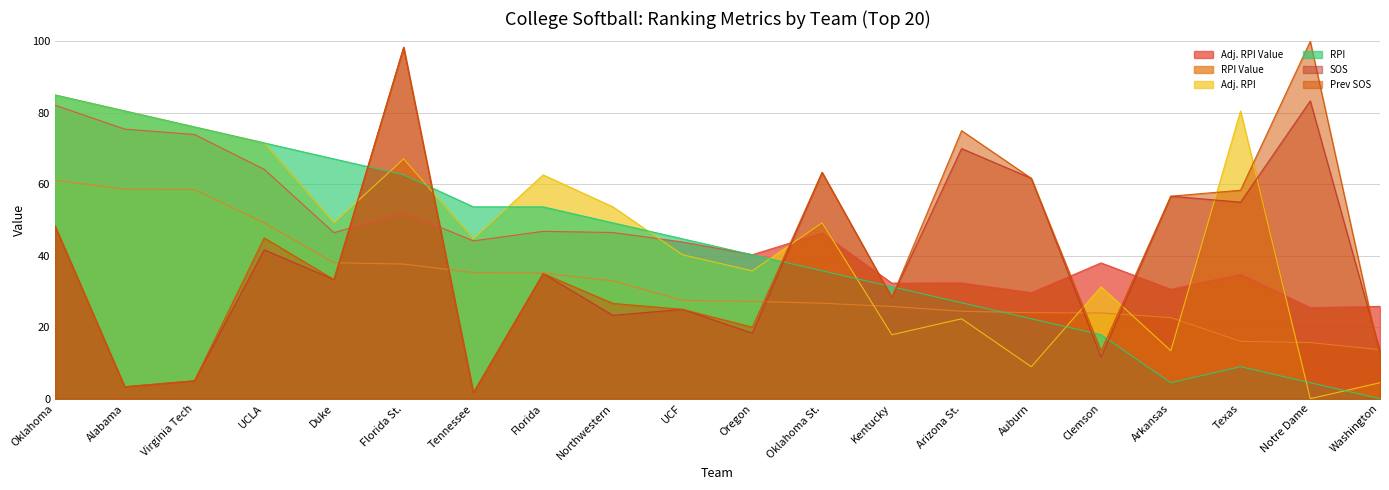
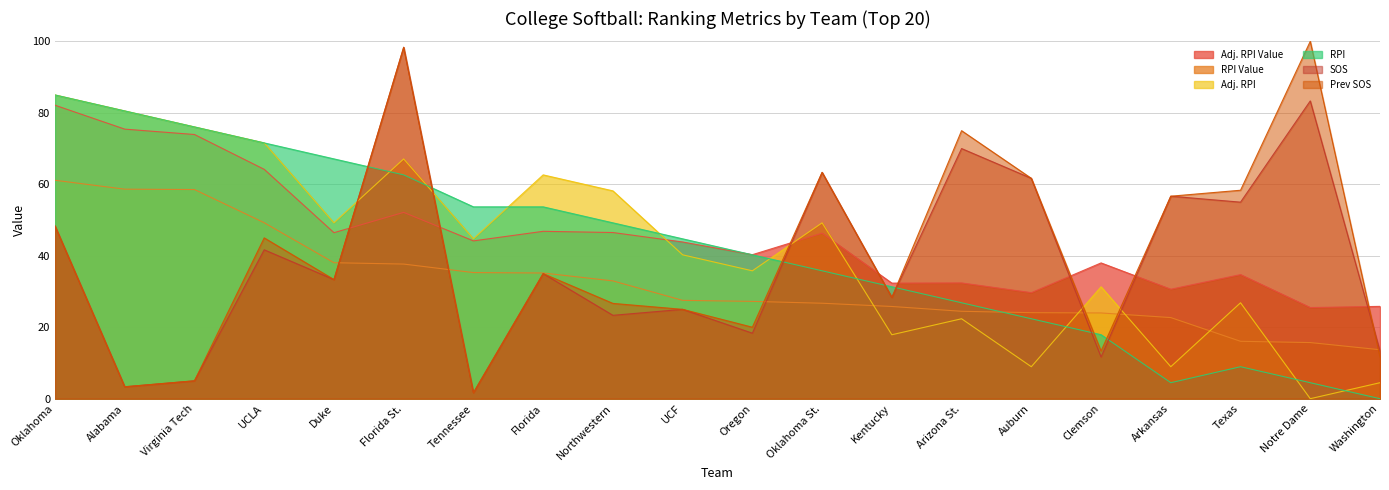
  {
    "Adj. RPI": {
      "Duke": 49,
      "Florida St.": 67,
      "Florida": 63,
-     "Northwestern": 54,
+     "Northwestern": 58,
      "UCF": 40,
      "Oregon": 36,
      "Oklahoma St.": 49,
      "Kentucky": 18,
      "Arizona St.": 22,
      "Auburn": 9,
      "Clemson": 31,
-     "Arkansas": 13,
-     "Texas": 81,
+     "Arkansas": 9,
+     "Texas": 27,
      "Notre Dame": 0,
      "Washington": 4
    },
    "RPI": {
      "Duke": 67,
      "Florida St.": 63,
      "Tennessee": 54,
      "Florida": 54,
      "Northwestern": 49,
      "UCF": 45,
      "Oklahoma St.": 36,
      "Kentucky": 31,
      "Arizona St.": 27,
      "Auburn": 22,
      "Clemson": 18,
      "Arkansas": 4,
      "Texas": 9,
      "Notre Dame": 4,
      "Washington": 0
    }
  }
